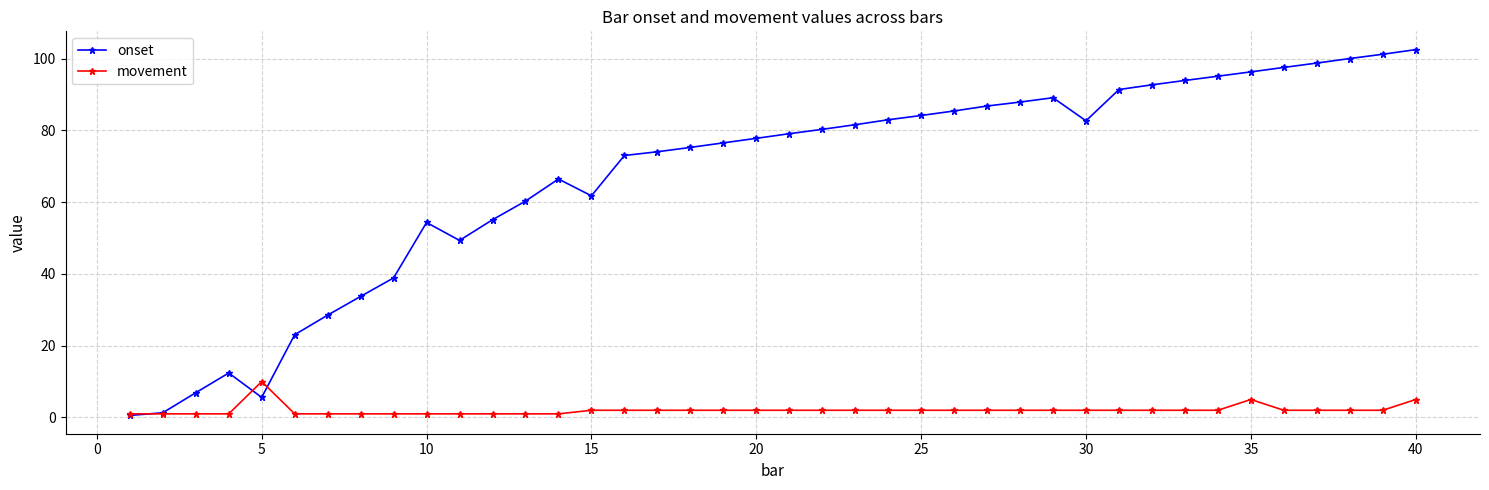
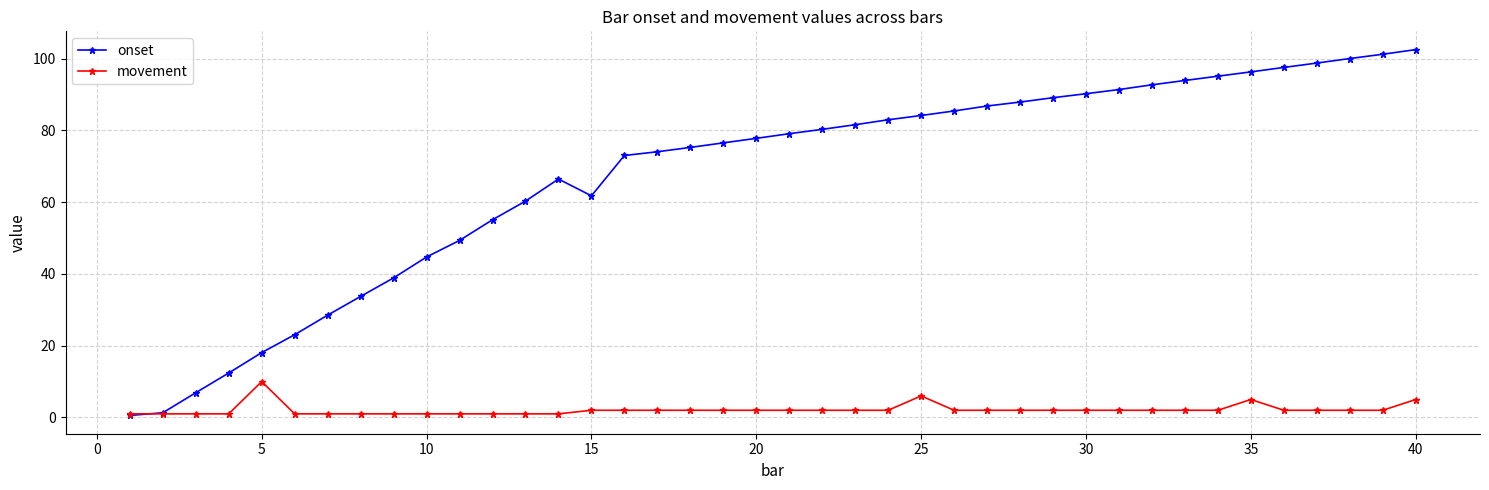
  {
    "onset": {
-     "5": 6,
-     "10": 54,
+     "5": 18,
+     "10": 45,
      "15": 62,
      "20": 78,
      "25": 84,
-     "30": 83,
+     "30": 90,
      "35": 96,
      "40": 103
    },
    "movement": {
      "5": 10,
      "10": 1,
      "15": 2,
      "20": 2,
-     "25": 2,
+     "25": 6,
      "30": 2,
      "35": 5,
      "40": 5
    }
  }
